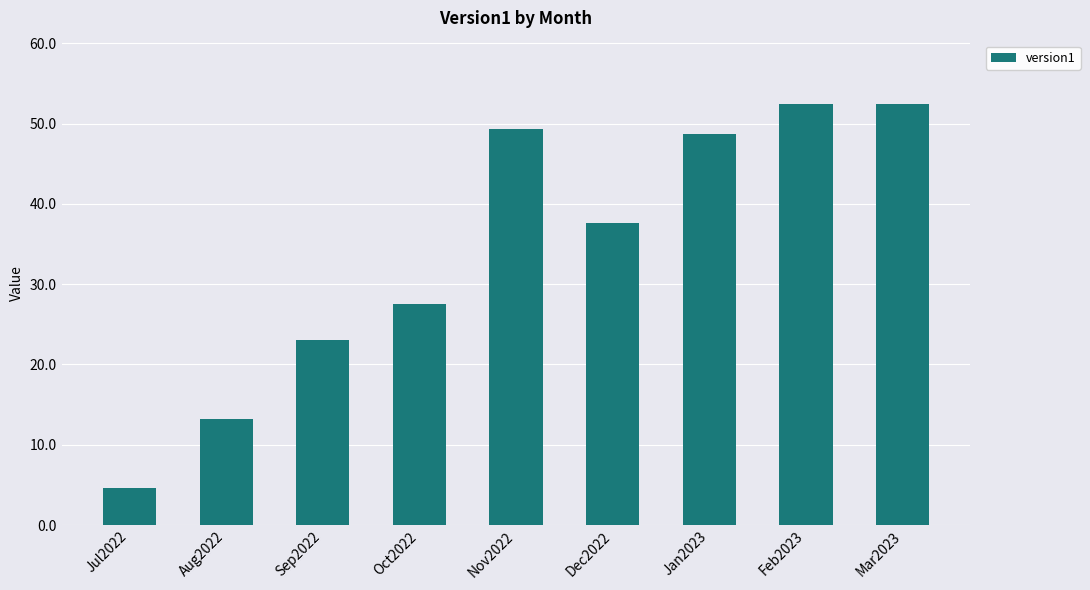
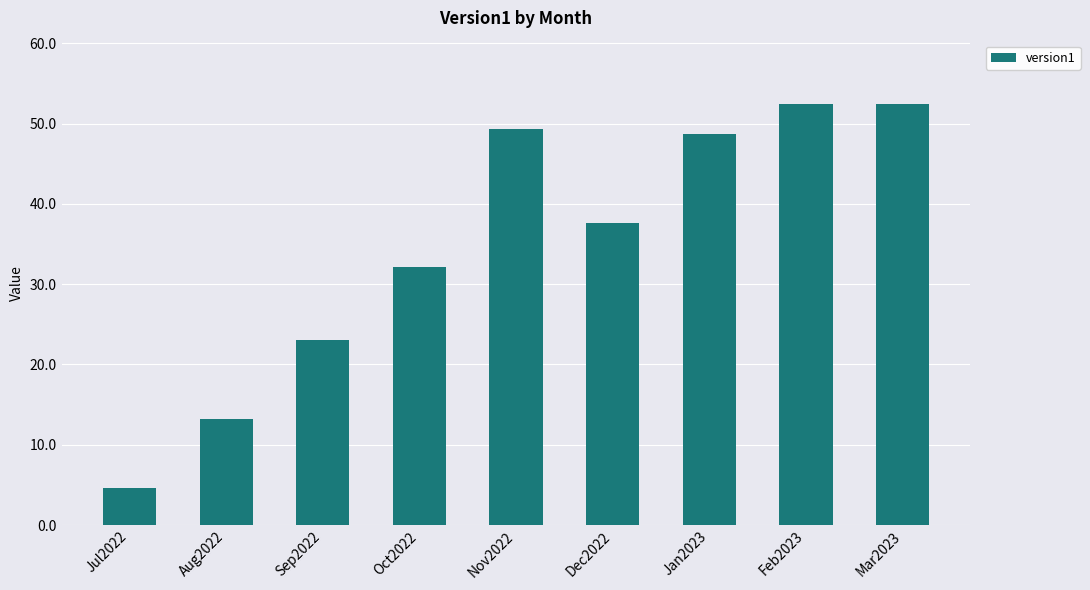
  {
    "Jul2022": 5,
    "Aug2022": 13,
    "Sep2022": 23,
-   "Oct2022": 28,
+   "Oct2022": 32,
    "Nov2022": 49,
    "Dec2022": 38,
    "Jan2023": 49,
    "Feb2023": 52,
    "Mar2023": 52
  }
